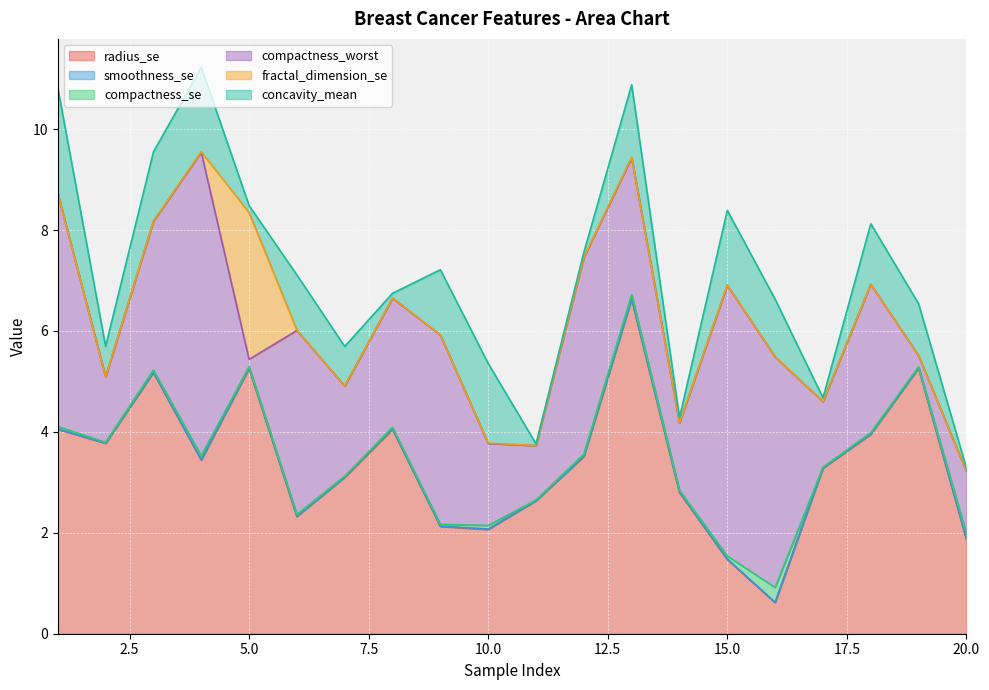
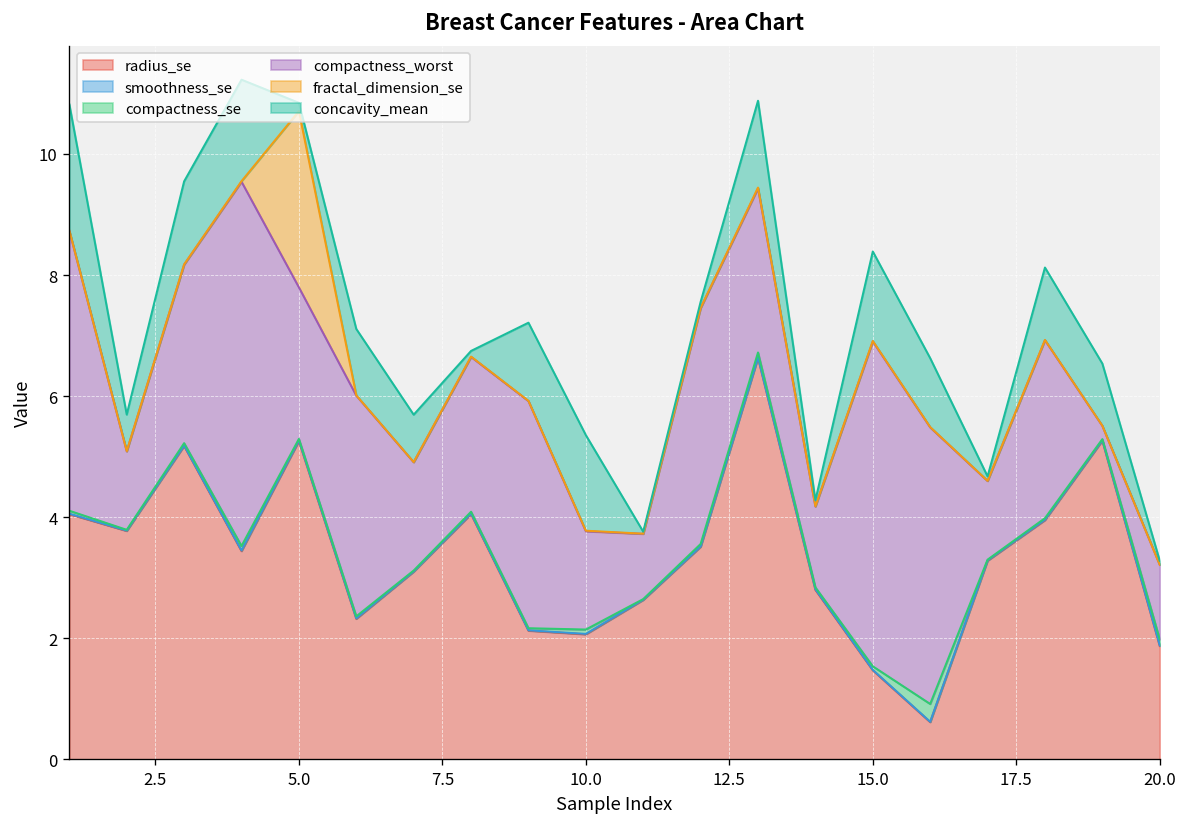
  {
    "compactness_worst": {
-     "5.0": 0.1
+     "5.0": 2.5
    }
  }
